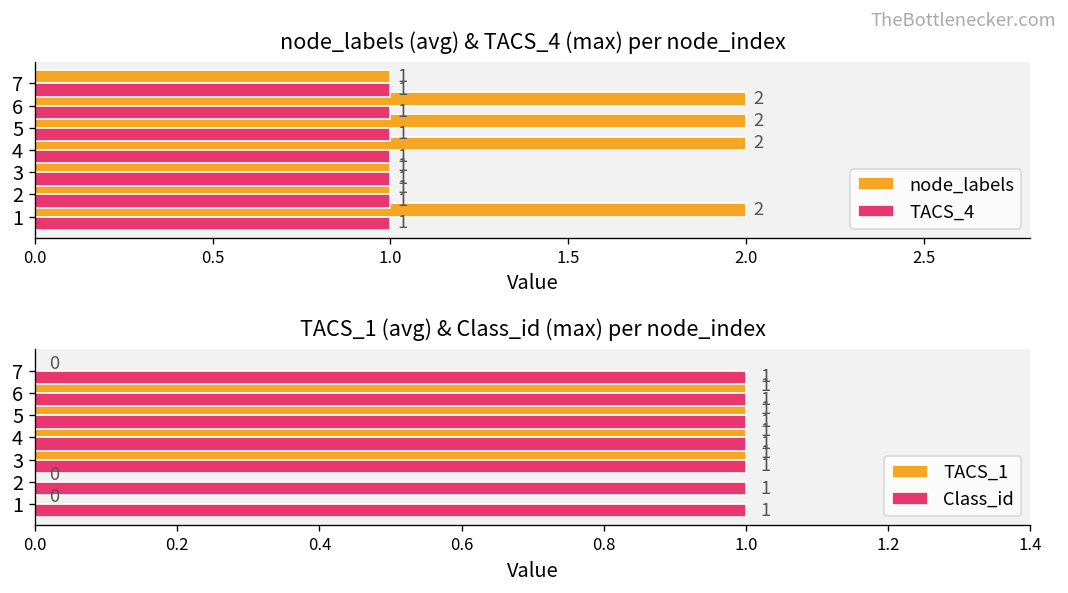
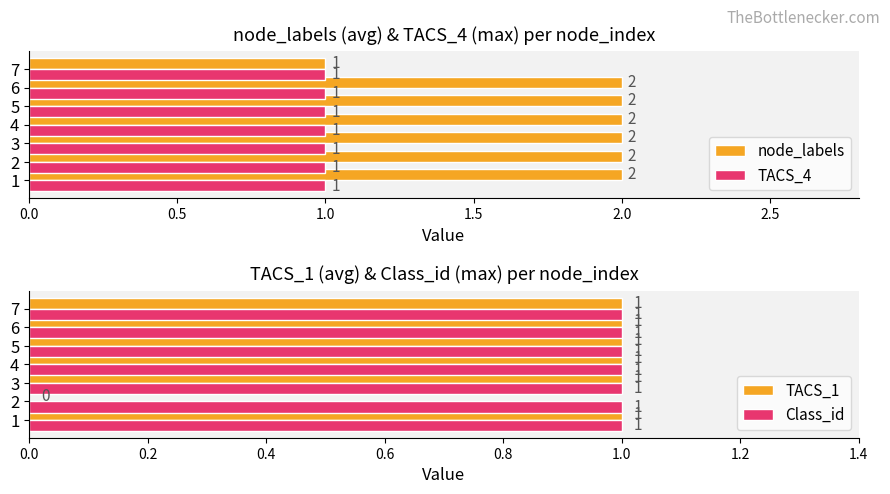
  {
    "node_labels (avg) & TACS_4 (max) per node_index": {
      "node_labels": {
        "6": 2,
        "5": 2,
        "4": 2,
-       "3": 1,
-       "2": 1,
+       "3": 2,
+       "2": 2,
        "1": 2
      },
      "TACS_4": {
        "6": 1,
        "5": 1,
        "1": 1
      }
    },
    "TACS_1 (avg) & Class_id (max) per node_index": {
      "TACS_1": {
-       "7": 0,
+       "7": 1,
        "2": 0,
-       "1": 0
+       "1": 1
      },
      "Class_id": {
        "2": 1,
        "1": 1
      }
    }
  }
